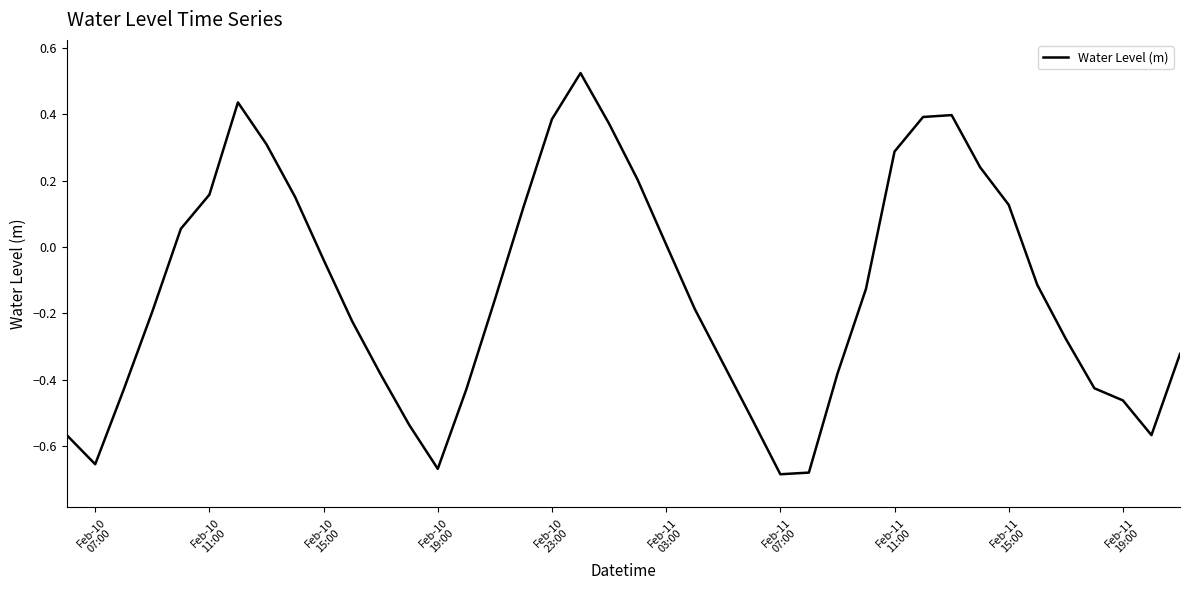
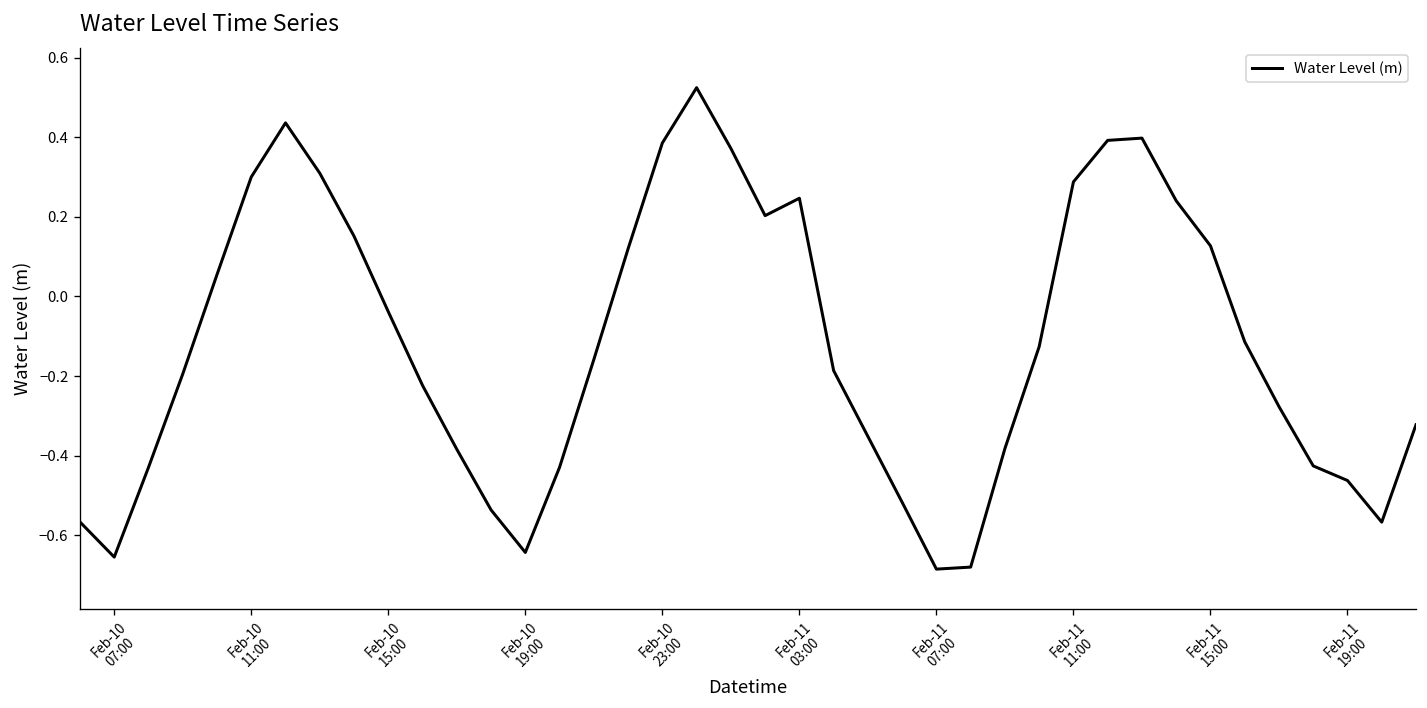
  {
    "Feb-10 07:00": -0.65,
-   "Feb-10 11:00": 0.16,
+   "Feb-10 11:00": 0.30,
    "Feb-10 15:00": -0.04,
-   "Feb-10 19:00": -0.67,
+   "Feb-10 19:00": -0.64,
    "Feb-10 23:00": 0.39,
-   "Feb-11 03:00": 0.01,
+   "Feb-11 03:00": 0.25,
    "Feb-11 07:00": -0.69,
    "Feb-11 11:00": 0.29,
    "Feb-11 15:00": 0.13,
    "Feb-11 19:00": -0.46
  }
